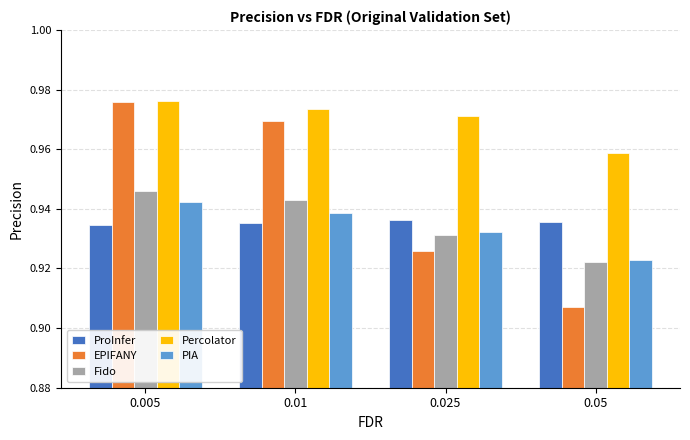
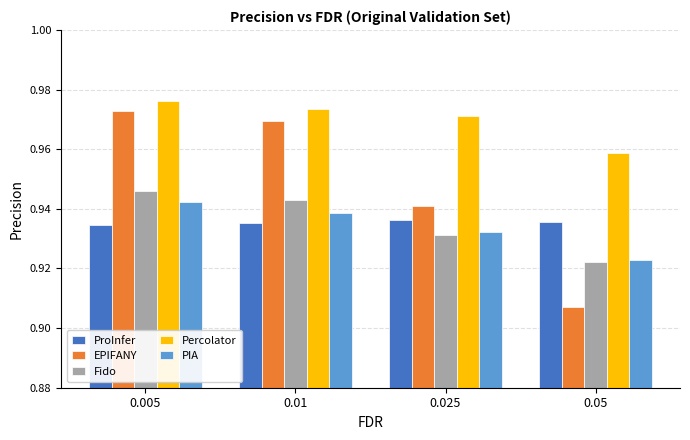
  {
    "EPIFANY": {
-     "0.005": 0.976,
+     "0.005": 0.973,
      "0.01": 0.969,
-     "0.025": 0.926,
+     "0.025": 0.941,
      "0.05": 0.907
    },
    "Fido": {
      "0.005": 0.946,
      "0.01": 0.943,
      "0.025": 0.931,
      "0.05": 0.922
    },
    "Percolator": {
      "0.005": 0.976,
      "0.01": 0.974,
      "0.025": 0.971,
      "0.05": 0.959
    }
  }
